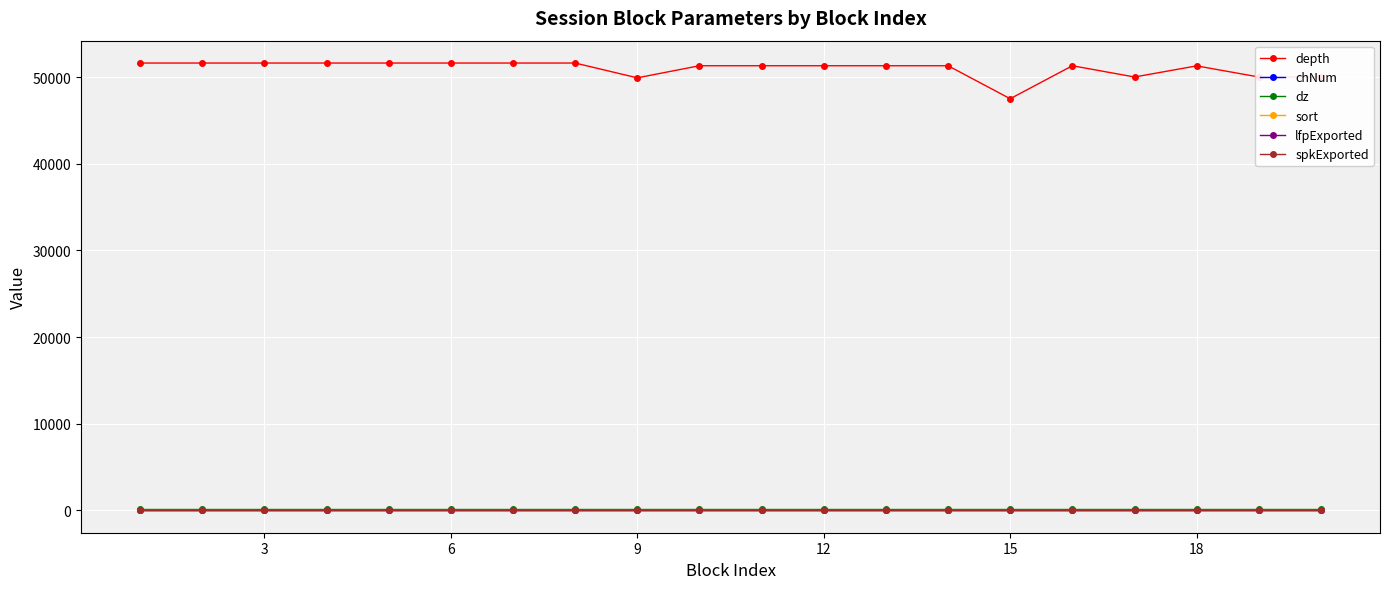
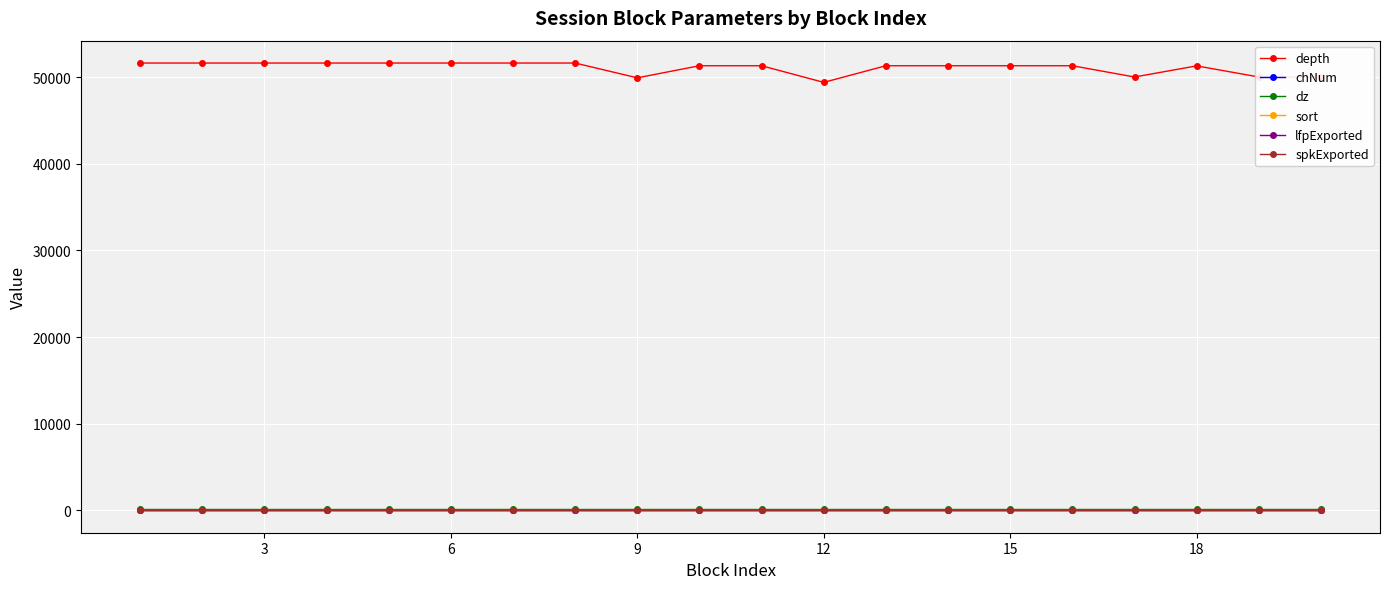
  {
    "depth": {
      "3": 52000,
      "6": 52000,
      "9": 50000,
-     "12": 51000,
-     "15": 47000,
+     "12": 49000,
+     "15": 51000,
      "18": 51000
    }
  }
